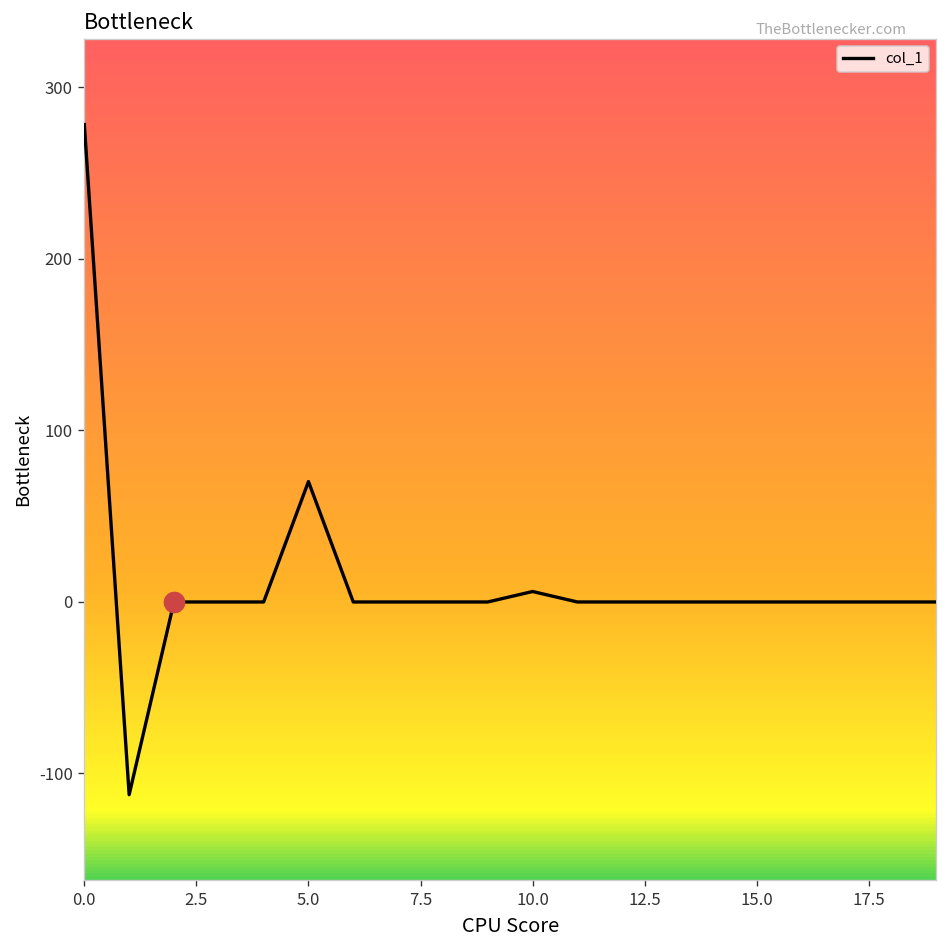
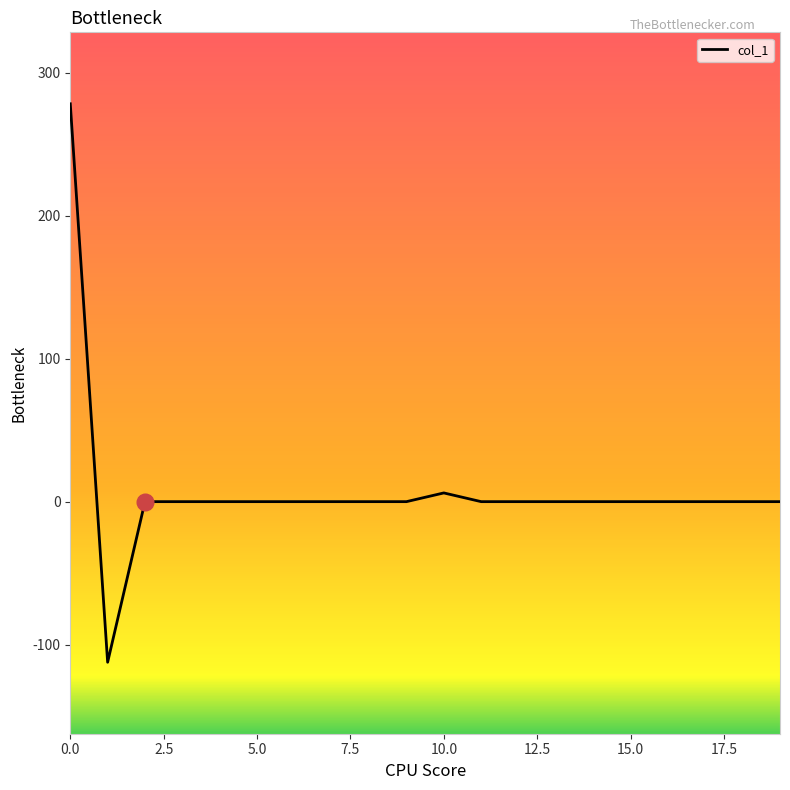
  {
    "col_1": {
      "0.0": 278,
-     "5.0": 70,
+     "5.0": 0,
      "10.0": 6,
      "15.0": 0
    }
  }
